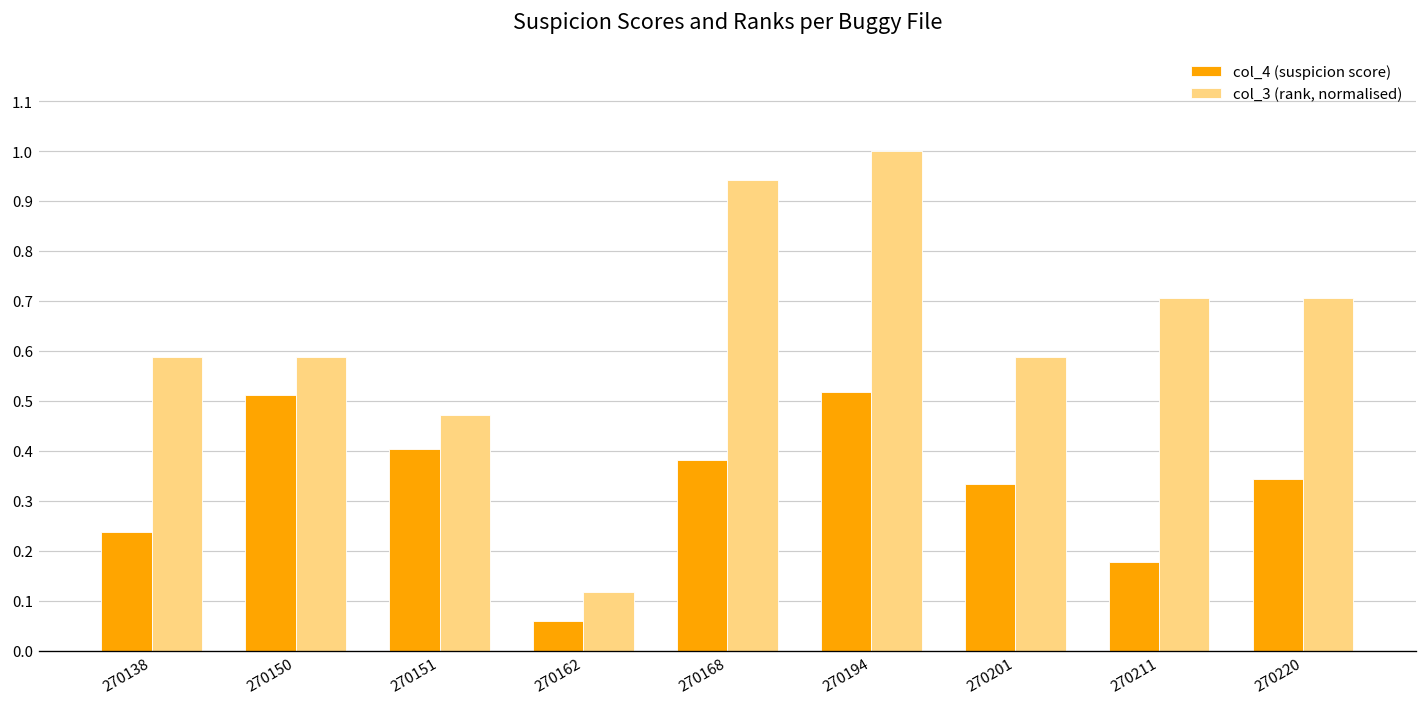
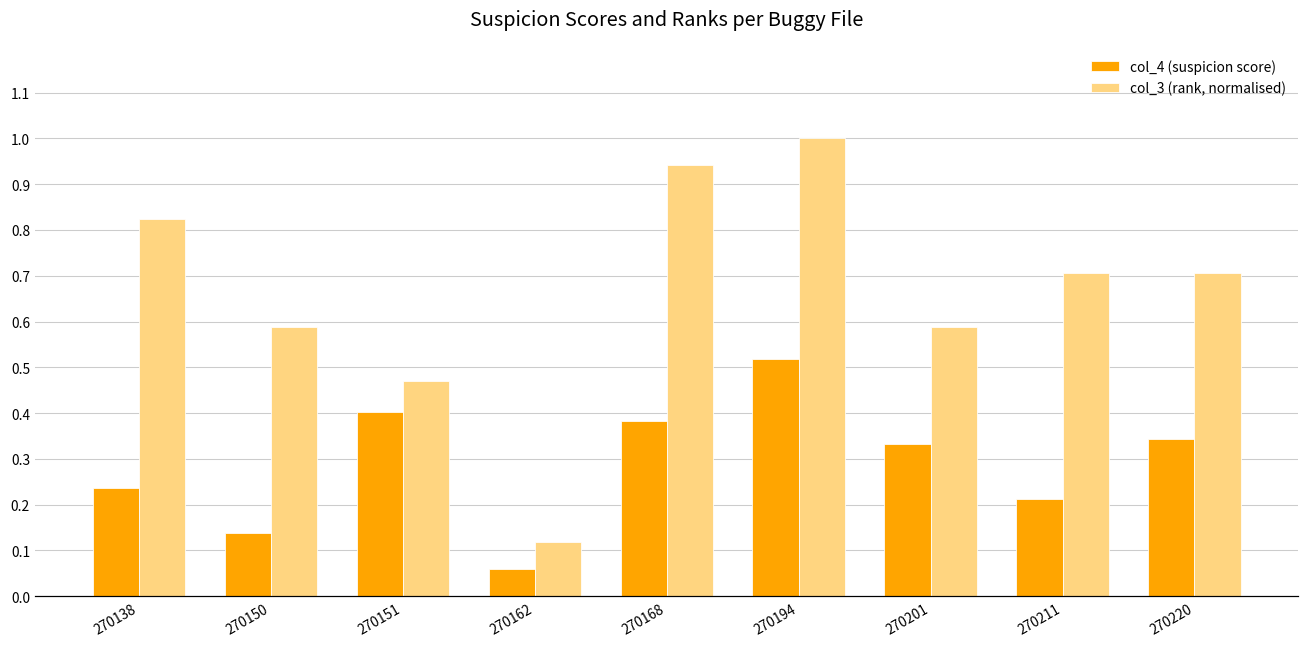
  {
    "col_4 (suspicion score)": {
      "270138": 0.24,
-     "270150": 0.51,
+     "270150": 0.14,
      "270151": 0.40,
      "270162": 0.06,
      "270168": 0.38,
      "270194": 0.52,
      "270201": 0.33,
-     "270211": 0.18,
+     "270211": 0.21,
      "270220": 0.34
    },
    "col_3 (rank, normalised)": {
-     "270138": 0.59,
+     "270138": 0.82,
      "270150": 0.59,
      "270151": 0.47,
      "270162": 0.12,
      "270168": 0.94,
      "270194": 1.00,
      "270201": 0.59,
      "270211": 0.71,
      "270220": 0.71
    }
  }
